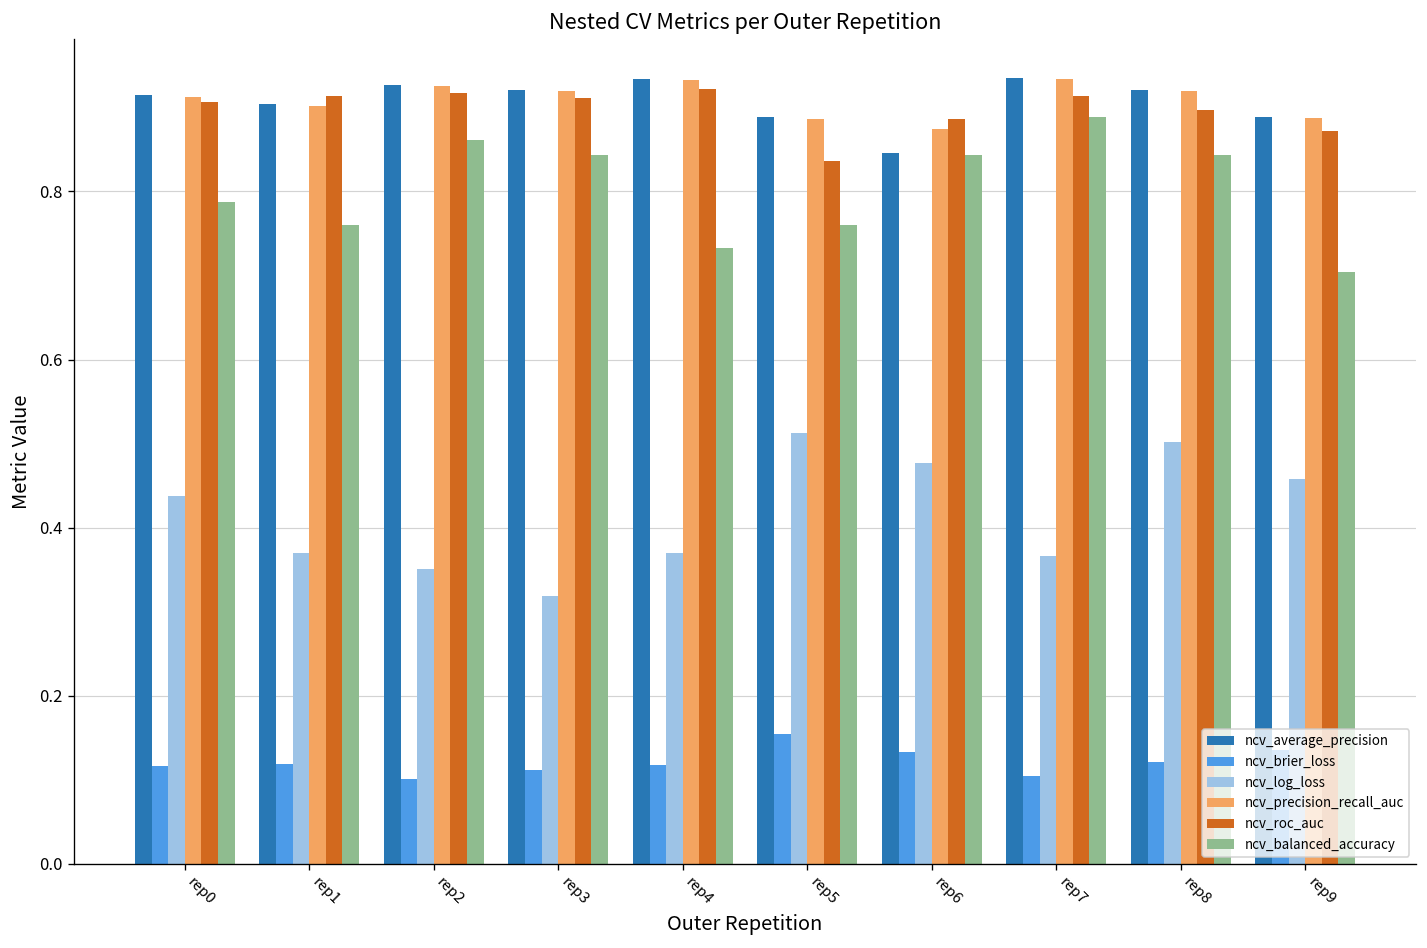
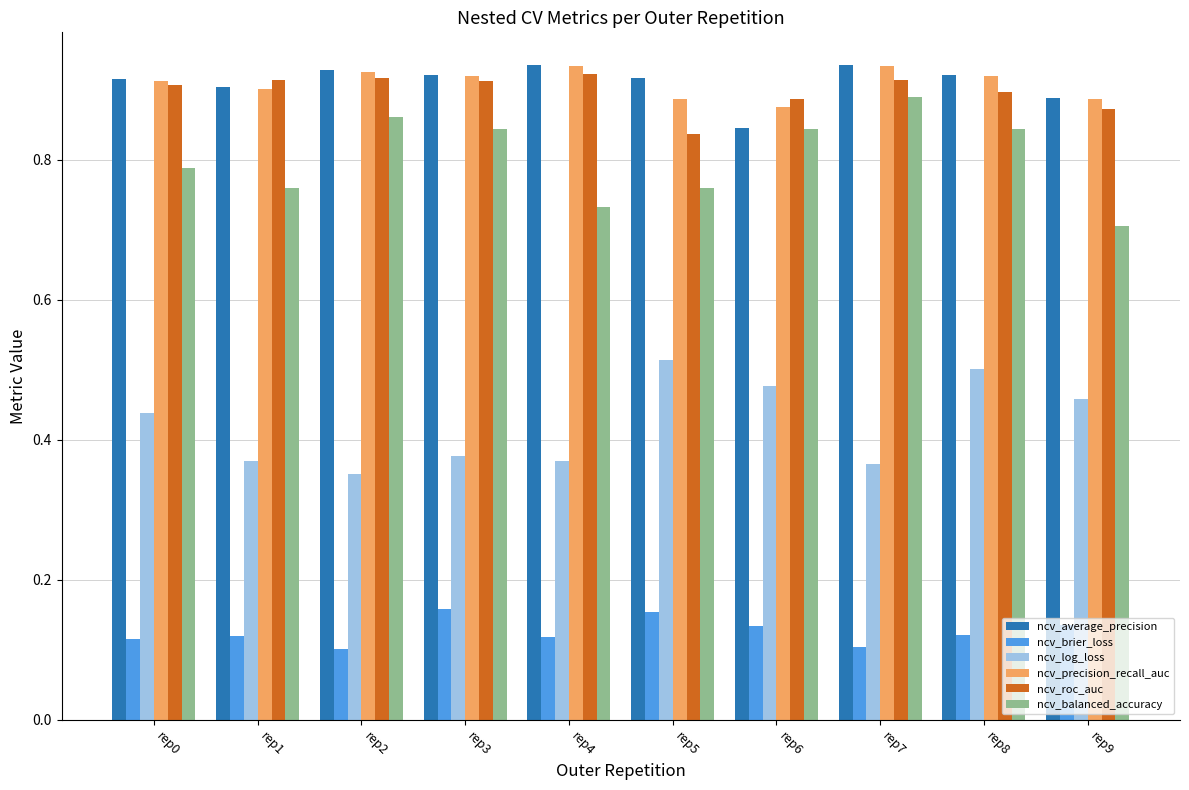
  {
    "ncv_average_precision": {
      "rep0": 0.91,
      "rep1": 0.90,
      "rep2": 0.93,
      "rep3": 0.92,
      "rep4": 0.93,
-     "rep5": 0.89,
+     "rep5": 0.92,
      "rep6": 0.85,
      "rep7": 0.93,
      "rep8": 0.92,
      "rep9": 0.89
    },
    "ncv_brier_loss": {
      "rep0": 0.12,
      "rep1": 0.12,
      "rep2": 0.10,
-     "rep3": 0.11,
+     "rep3": 0.16,
      "rep4": 0.12,
      "rep5": 0.15,
      "rep6": 0.13,
      "rep7": 0.10,
      "rep8": 0.12
    },
    "ncv_log_loss": {
      "rep0": 0.44,
      "rep1": 0.37,
      "rep2": 0.35,
-     "rep3": 0.32,
+     "rep3": 0.38,
      "rep4": 0.37,
      "rep5": 0.51,
      "rep6": 0.48,
      "rep7": 0.37,
      "rep8": 0.50,
      "rep9": 0.46
    },
    "ncv_precision_recall_auc": {
      "rep0": 0.91,
      "rep1": 0.90,
      "rep2": 0.93,
      "rep3": 0.92,
      "rep4": 0.93,
      "rep5": 0.89,
      "rep6": 0.87,
      "rep7": 0.93,
      "rep8": 0.92,
      "rep9": 0.89
    },
    "ncv_roc_auc": {
      "rep0": 0.91,
      "rep1": 0.91,
      "rep2": 0.92,
      "rep3": 0.91,
      "rep4": 0.92,
      "rep5": 0.84,
      "rep6": 0.89,
      "rep7": 0.91,
      "rep8": 0.90,
      "rep9": 0.87
    },
    "ncv_balanced_accuracy": {
      "rep0": 0.79,
      "rep1": 0.76,
      "rep2": 0.86,
      "rep3": 0.84,
      "rep4": 0.73,
      "rep5": 0.76,
      "rep6": 0.84,
      "rep7": 0.89,
      "rep8": 0.84,
      "rep9": 0.70
    }
  }
